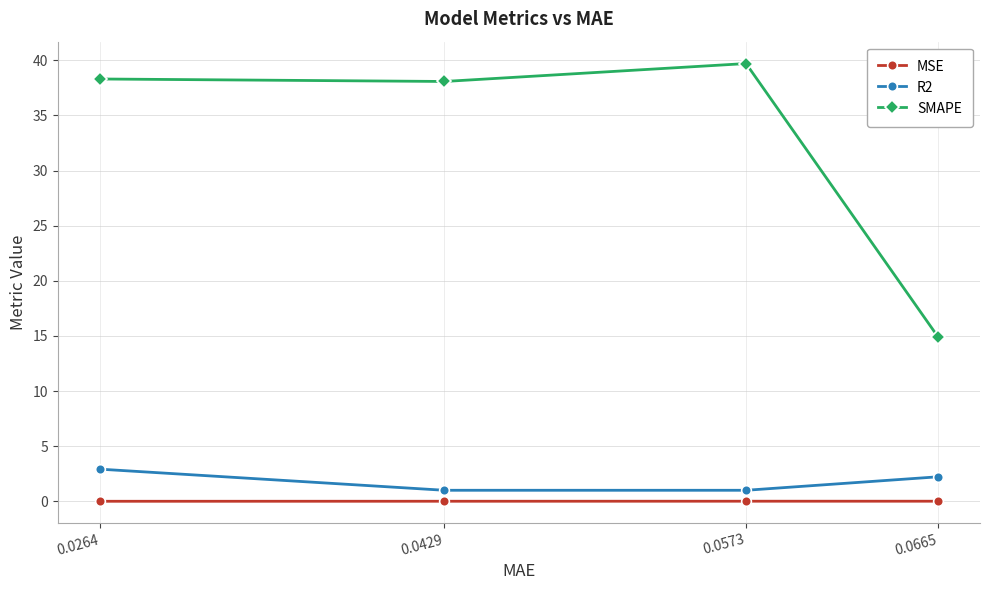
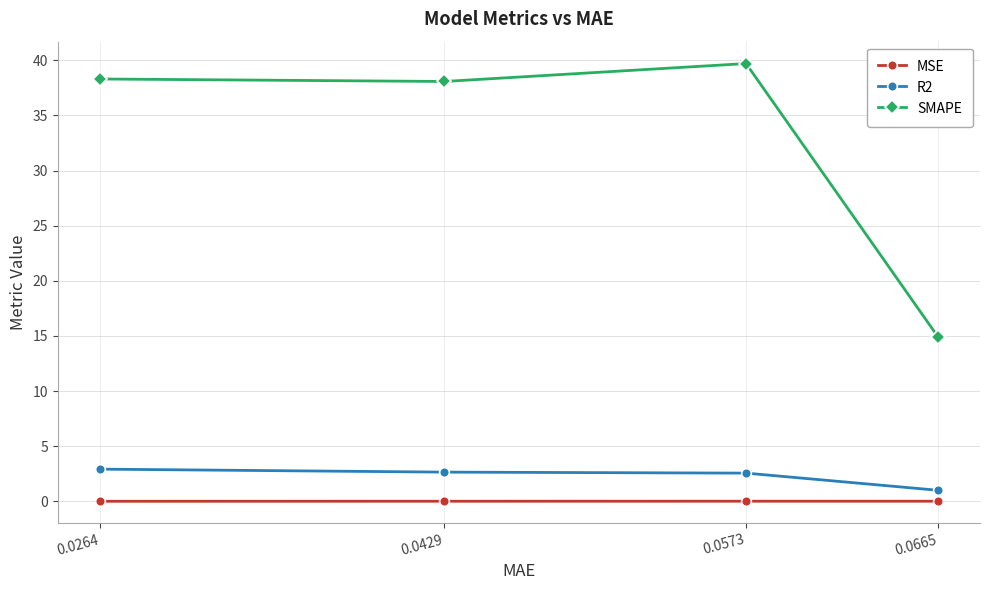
  {
    "MSE": {
      "0.0264": 0.0,
      "0.0429": 0.0,
      "0.0573": 0.0,
      "0.0665": 0.0
    },
    "R2": {
      "0.0264": 2.9,
-     "0.0429": 1.0,
-     "0.0573": 1.0,
-     "0.0665": 2.2
+     "0.0429": 2.6,
+     "0.0573": 2.6,
+     "0.0665": 1.0
    },
    "SMAPE": {
      "0.0264": 38.3,
      "0.0429": 38.1,
      "0.0573": 39.7,
      "0.0665": 14.9
    }
  }
